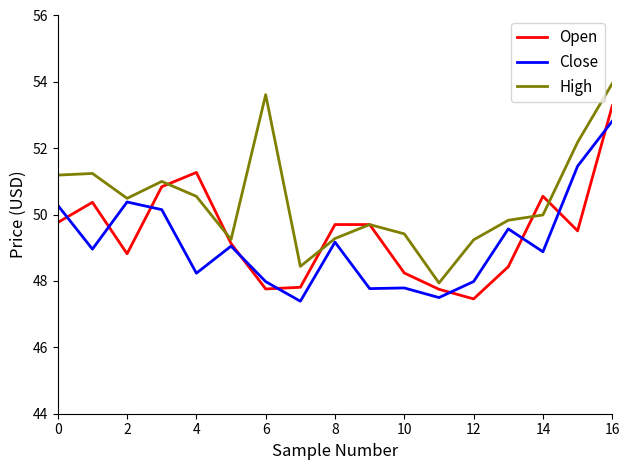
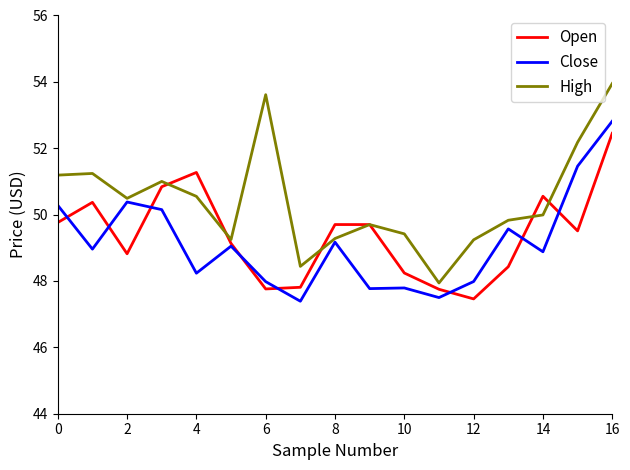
  {
    "Open": {
      "0": 49.8,
      "2": 48.8,
      "4": 51.3,
      "6": 47.8,
      "8": 49.7,
      "10": 48.2,
      "12": 47.5,
      "14": 50.6,
-     "16": 53.3
+     "16": 52.5
    },
    "Close": {
      "0": 50.3,
      "2": 50.4,
      "4": 48.2,
      "6": 48.0,
      "8": 49.2,
      "10": 47.8,
      "12": 48.0,
      "14": 48.9,
      "16": 52.8
    },
    "High": {
      "0": 51.2,
      "2": 50.5,
      "4": 50.5,
      "6": 53.6,
      "8": 49.3,
      "10": 49.4,
      "12": 49.2,
      "14": 50.0,
      "16": 54.0
    }
  }
